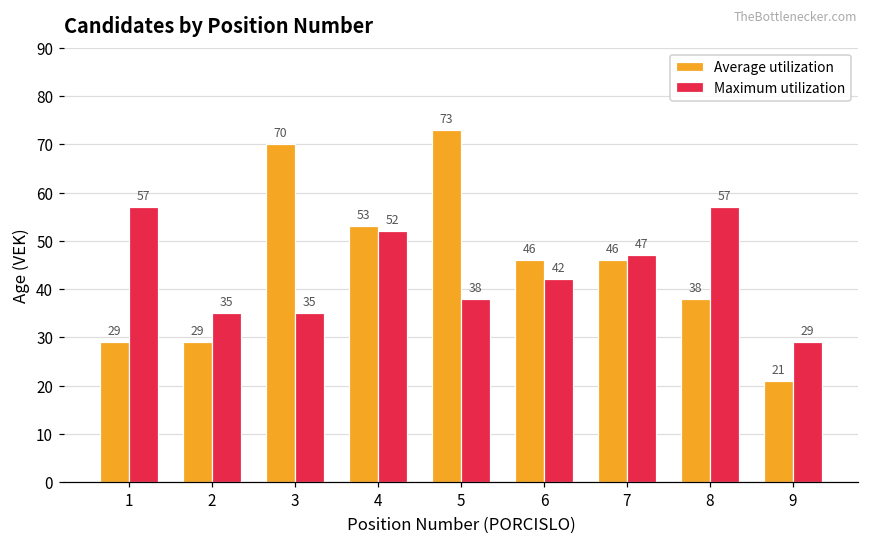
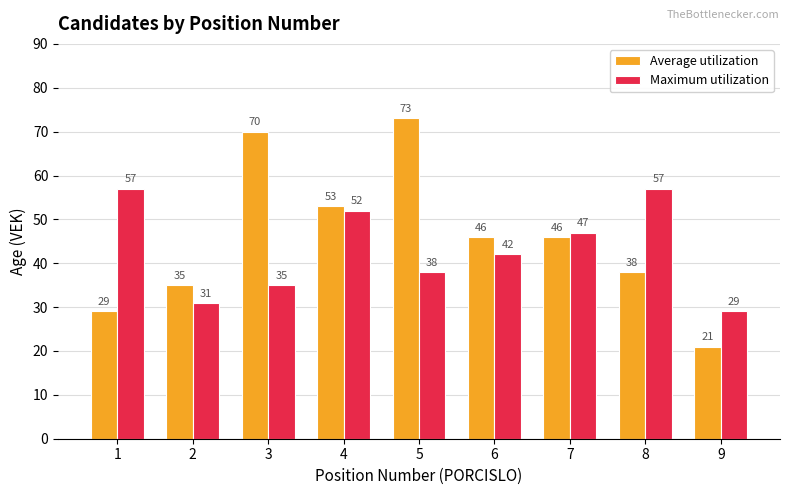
  {
    "Average utilization": {
      "1": 29,
-     "2": 29,
+     "2": 35,
      "3": 70,
      "4": 53,
      "5": 73,
      "6": 46,
      "7": 46,
      "8": 38,
      "9": 21
    },
    "Maximum utilization": {
      "1": 57,
-     "2": 35,
+     "2": 31,
      "3": 35,
      "4": 52,
      "5": 38,
      "6": 42,
      "7": 47,
      "8": 57,
      "9": 29
    }
  }
